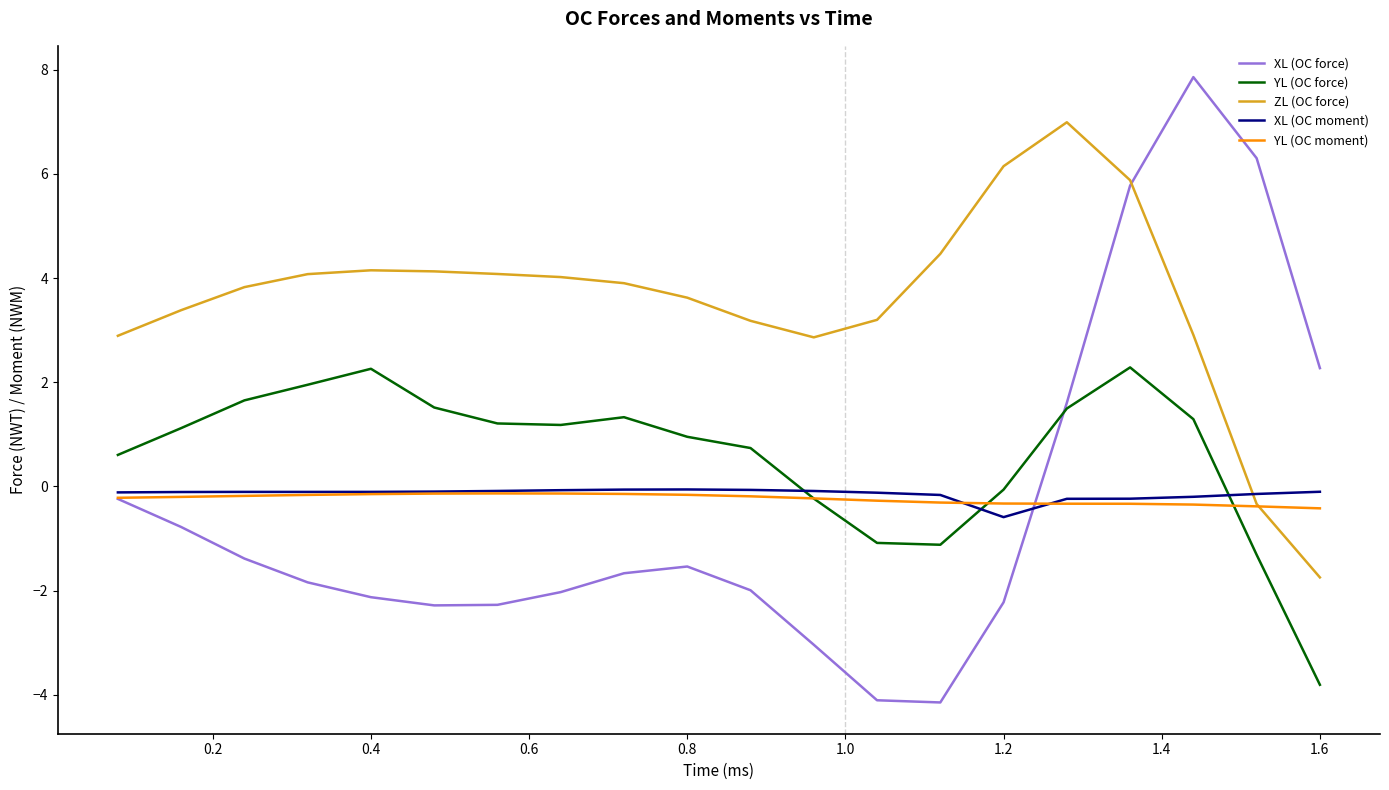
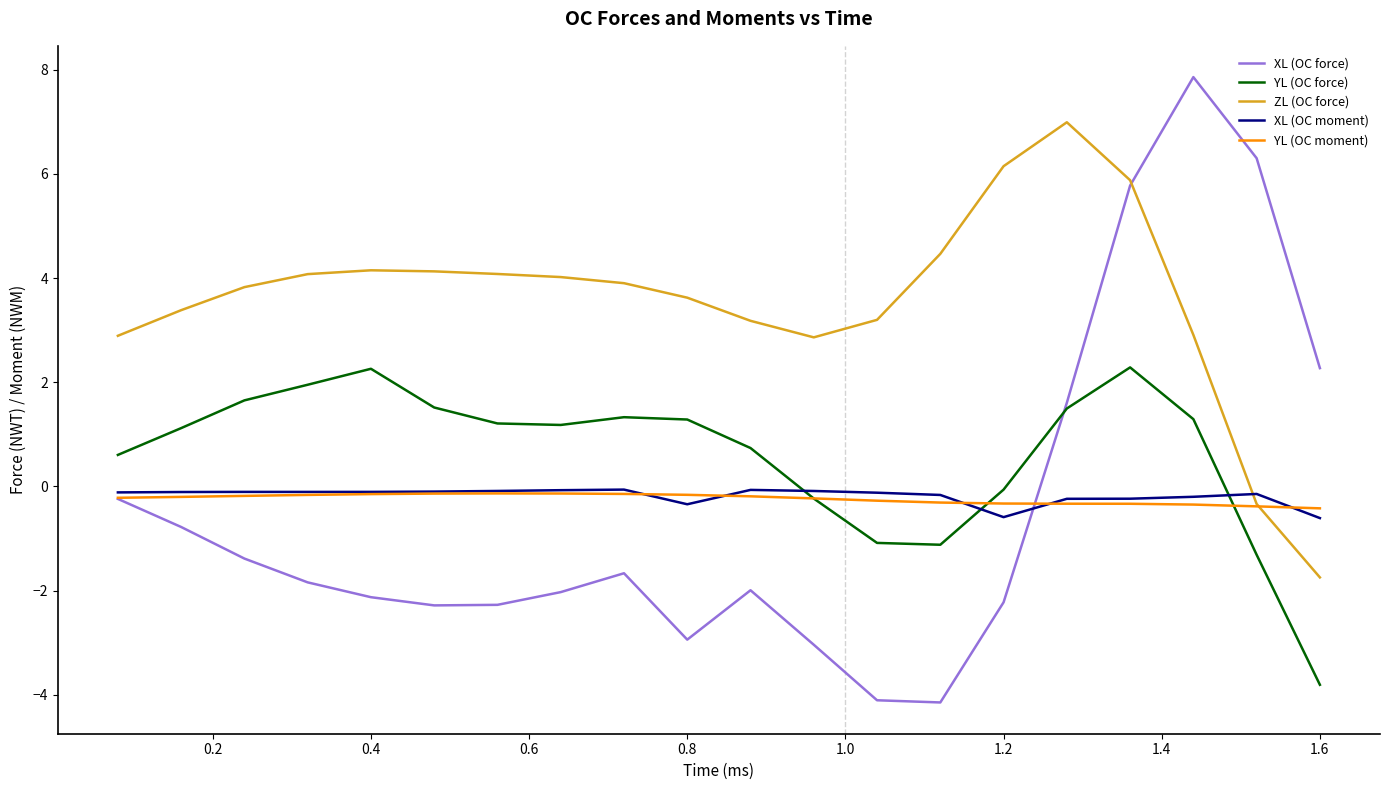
  {
    "XL (OC force)": {
      "0.4": -2.1,
-     "0.8": -1.5,
+     "0.8": -2.9,
      "1.2": -2.2,
      "1.6": 2.3
    },
    "YL (OC force)": {
      "0.4": 2.3,
-     "0.8": 1.0,
+     "0.8": 1.3,
      "1.2": -0.1,
      "1.6": -3.8
    },
    "XL (OC moment)": {
-     "0.8": -0.1,
+     "0.8": -0.3,
      "1.2": -0.6,
-     "1.6": -0.1
+     "1.6": -0.6
    }
  }
